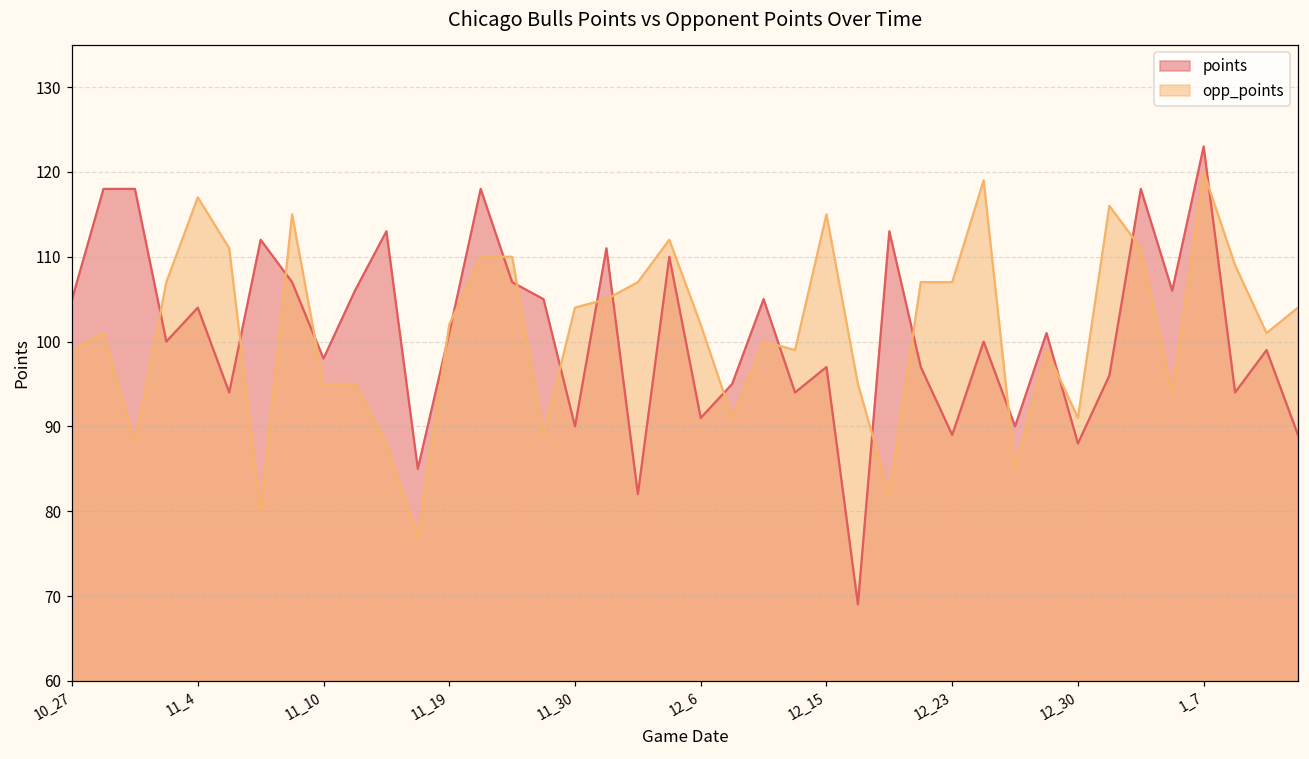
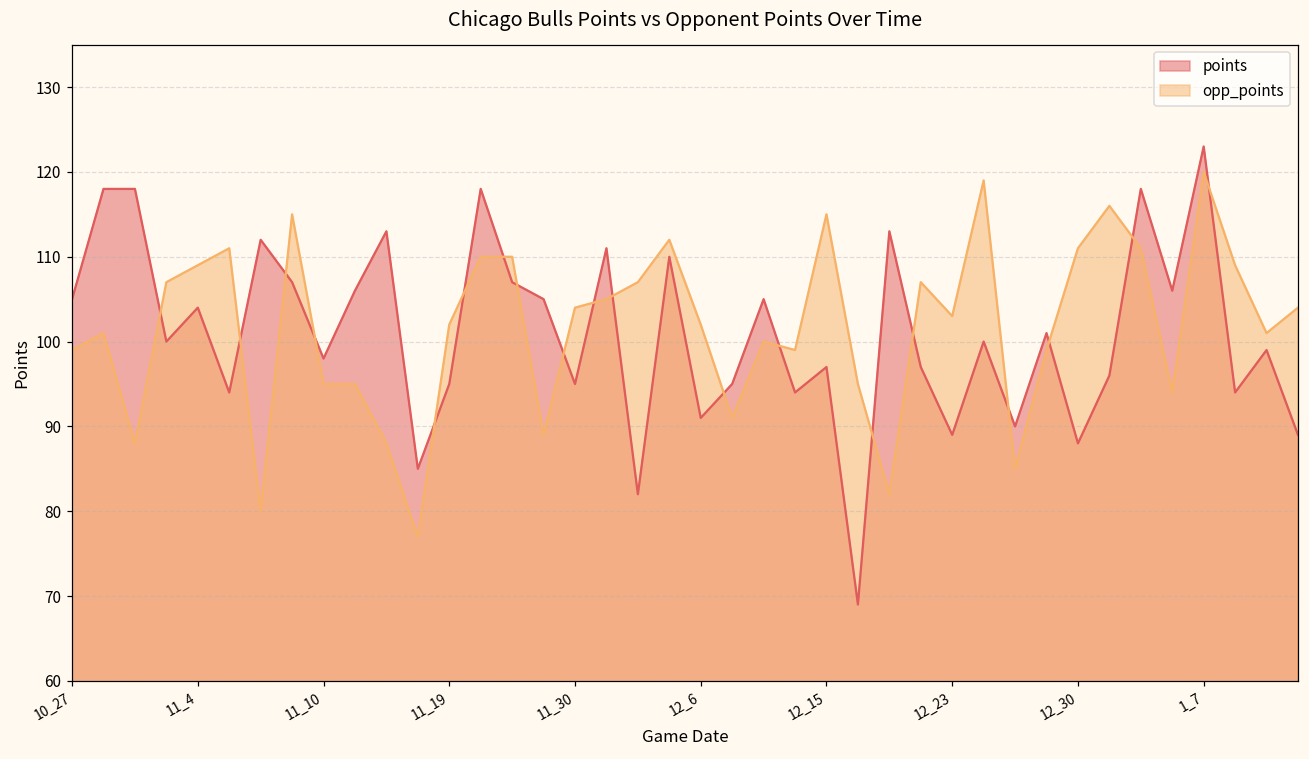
  {
    "points": {
      "10_27": 105,
      "11_4": 104,
      "11_10": 98,
-     "11_19": 101,
-     "11_30": 90,
+     "11_19": 95,
+     "11_30": 95,
      "12_6": 91,
      "12_15": 97,
      "12_23": 89,
      "12_30": 88,
      "1_7": 123
    },
    "opp_points": {
      "10_27": 99,
-     "11_4": 117,
+     "11_4": 109,
      "11_10": 95,
      "11_19": 102,
      "11_30": 104,
      "12_6": 102,
      "12_15": 115,
-     "12_23": 107,
-     "12_30": 91,
+     "12_23": 103,
+     "12_30": 111,
      "1_7": 120
    }
  }
